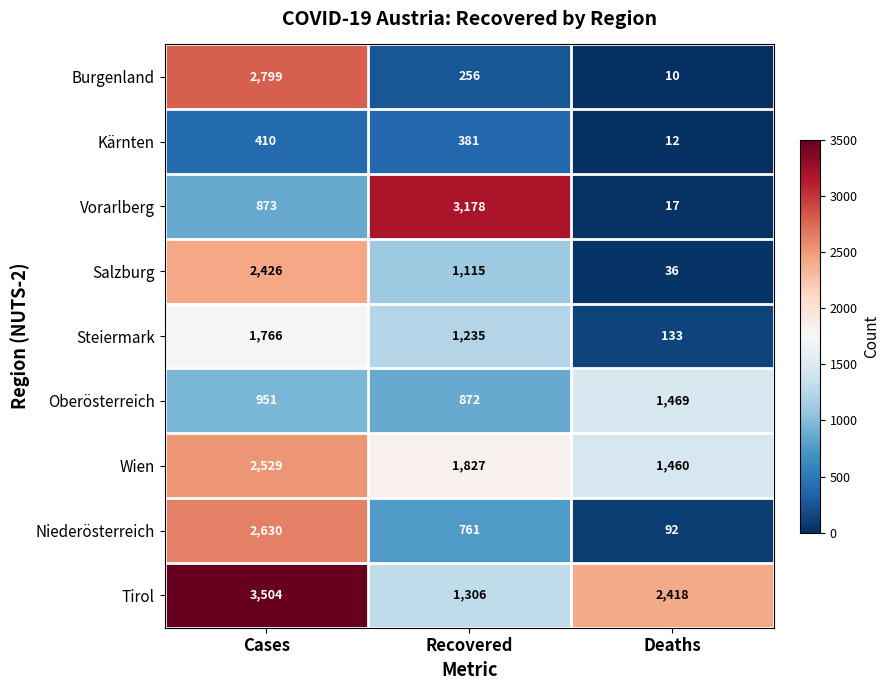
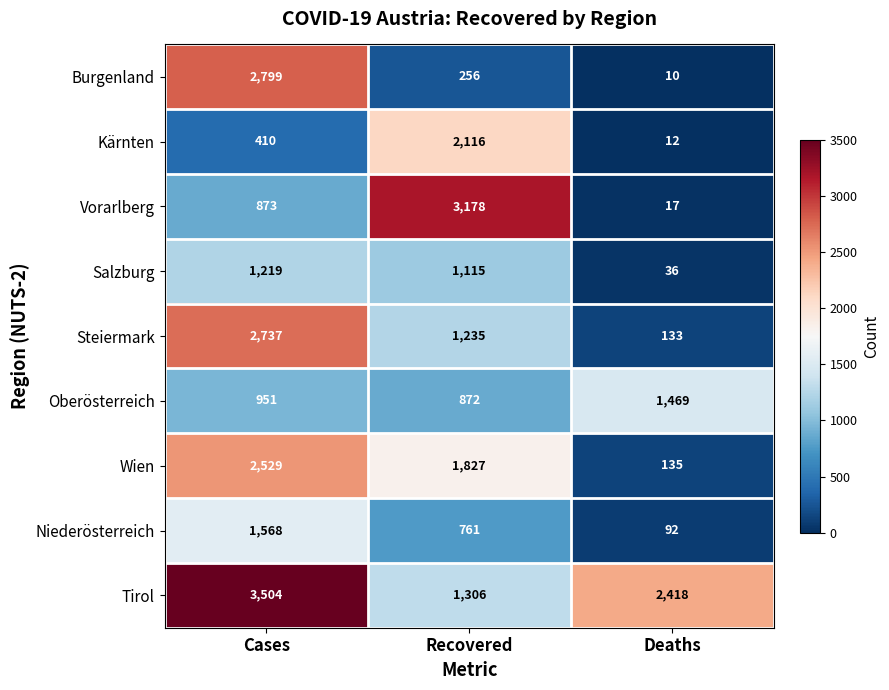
  {
    "Burgenland": {
      "Cases": "2,799",
      "Recovered": "256",
      "Deaths": "10"
    },
    "Kärnten": {
      "Cases": "410",
-     "Recovered": "381",
+     "Recovered": "2,116",
      "Deaths": "12"
    },
    "Vorarlberg": {
      "Cases": "873",
      "Recovered": "3,178",
      "Deaths": "17"
    },
    "Salzburg": {
-     "Cases": "2,426",
+     "Cases": "1,219",
      "Recovered": "1,115",
      "Deaths": "36"
    },
    "Steiermark": {
-     "Cases": "1,766",
+     "Cases": "2,737",
      "Recovered": "1,235",
      "Deaths": "133"
    },
    "Oberösterreich": {
      "Cases": "951",
      "Recovered": "872",
      "Deaths": "1,469"
    },
    "Wien": {
      "Cases": "2,529",
      "Recovered": "1,827",
-     "Deaths": "1,460"
+     "Deaths": "135"
    },
    "Niederösterreich": {
-     "Cases": "2,630",
+     "Cases": "1,568",
      "Recovered": "761",
      "Deaths": "92"
    },
    "Tirol": {
      "Cases": "3,504",
      "Recovered": "1,306",
      "Deaths": "2,418"
    }
  }
